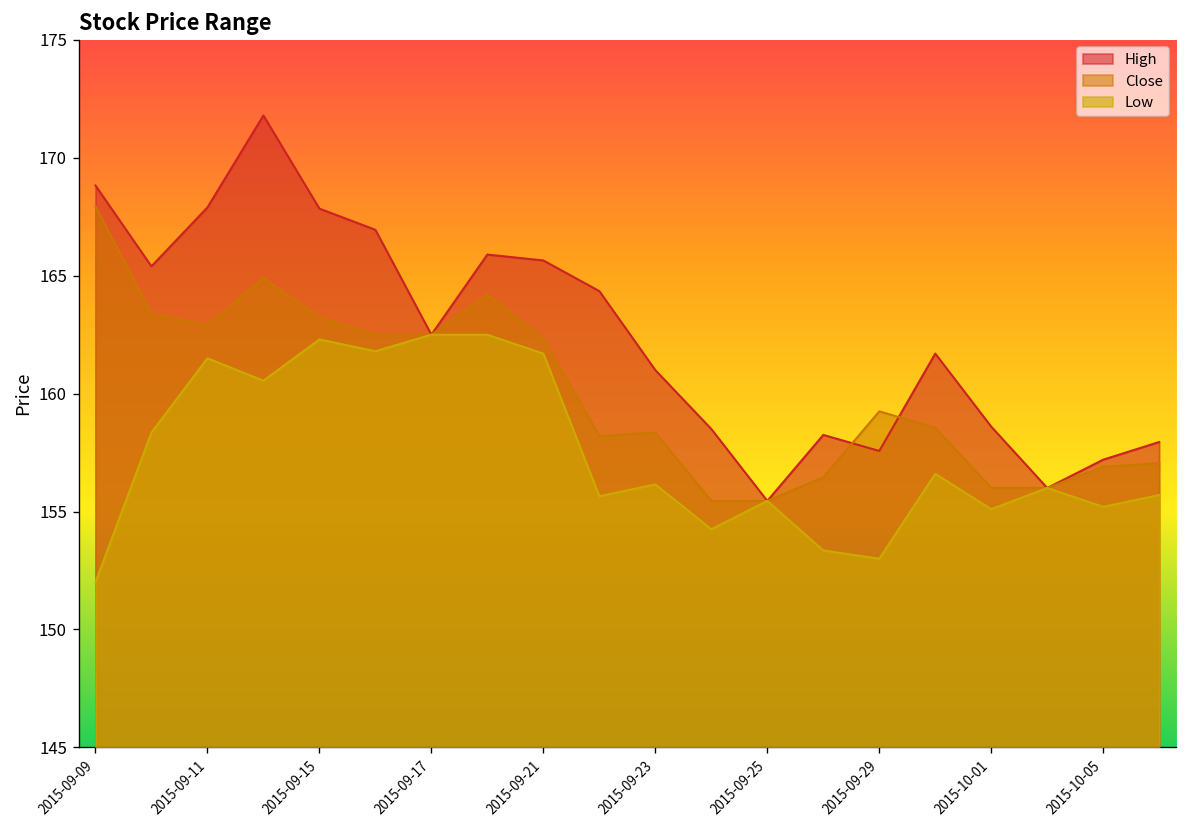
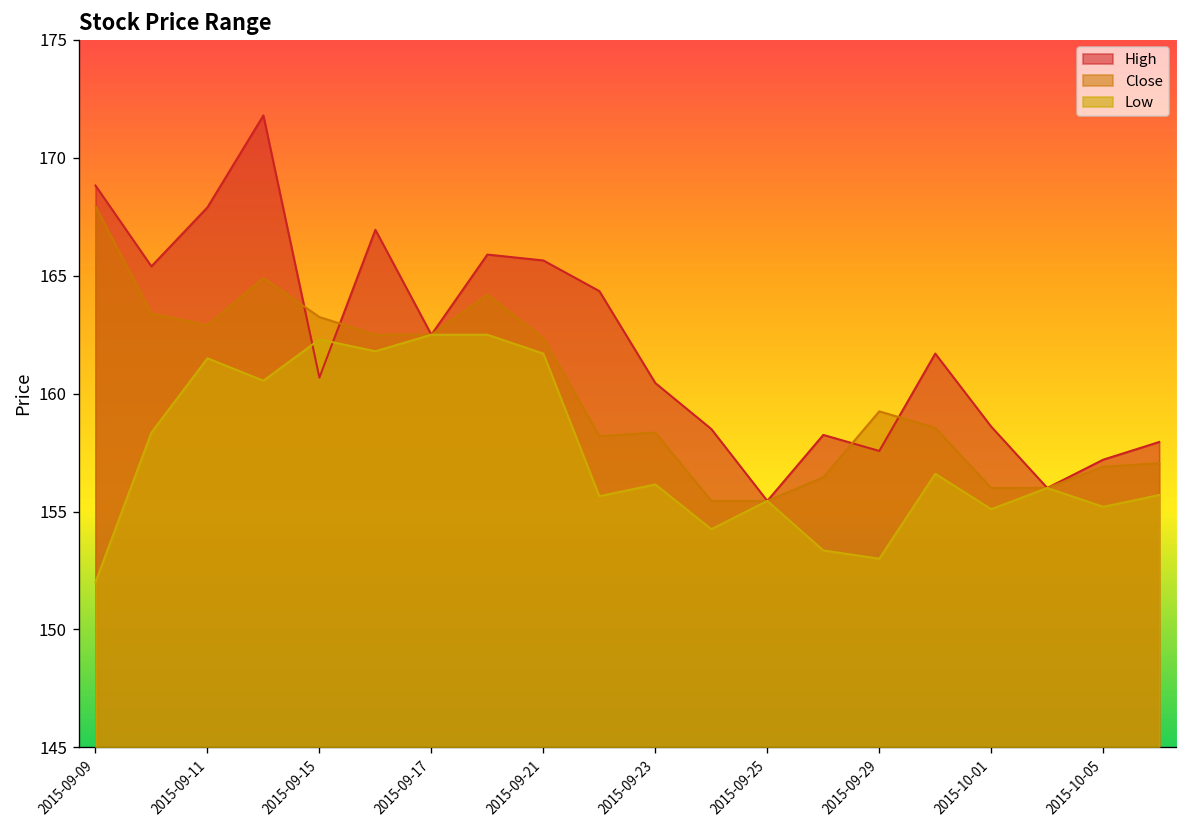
  {
    "High": {
      "2015-09-09": 168.8,
      "2015-09-11": 167.9,
-     "2015-09-15": 167.9,
+     "2015-09-15": 160.7,
      "2015-09-21": 165.7,
-     "2015-09-23": 161.0,
+     "2015-09-23": 160.5,
      "2015-09-29": 157.6,
      "2015-10-01": 158.6,
      "2015-10-05": 157.2
    }
  }
